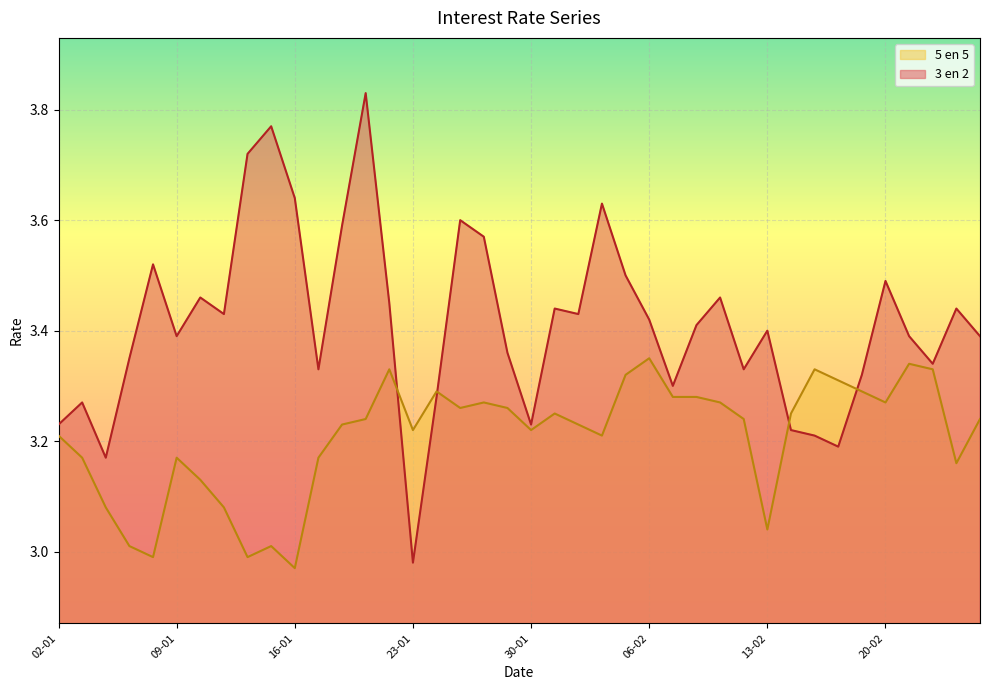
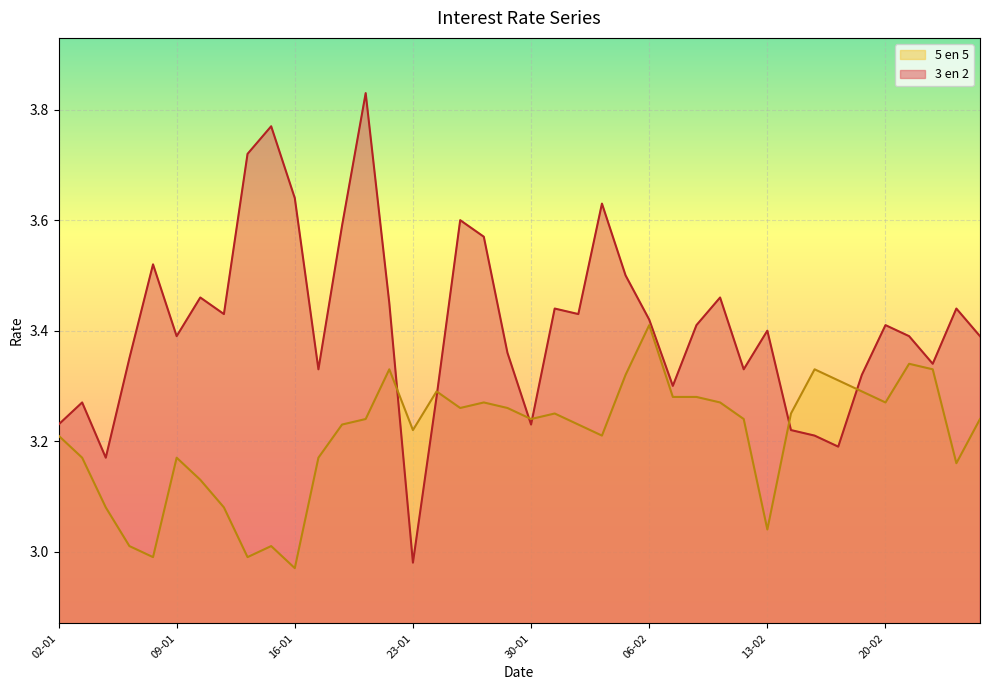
  {
    "5 en 5": {
      "02-01": 3.21,
      "09-01": 3.17,
      "16-01": 2.97,
      "23-01": 3.22,
-     "30-01": 3.22,
-     "06-02": 3.35,
+     "30-01": 3.24,
+     "06-02": 3.41,
      "13-02": 3.04,
      "20-02": 3.27
    },
    "3 en 2": {
      "02-01": 3.23,
      "09-01": 3.39,
      "16-01": 3.64,
      "23-01": 2.98,
      "30-01": 3.23,
      "06-02": 3.42,
      "13-02": 3.40,
-     "20-02": 3.49
+     "20-02": 3.41
    }
  }
